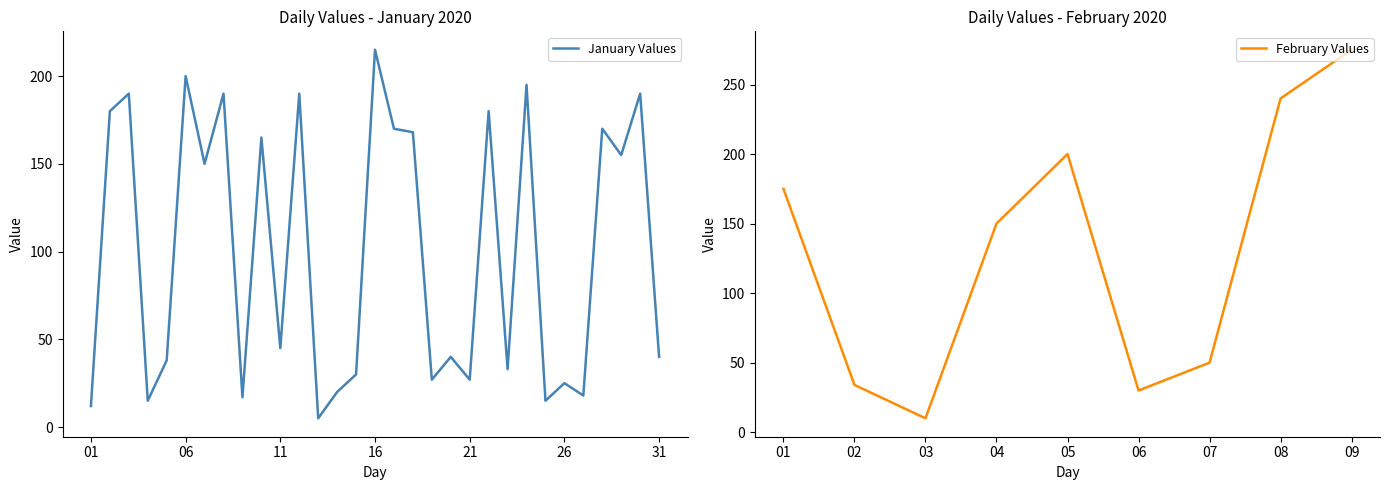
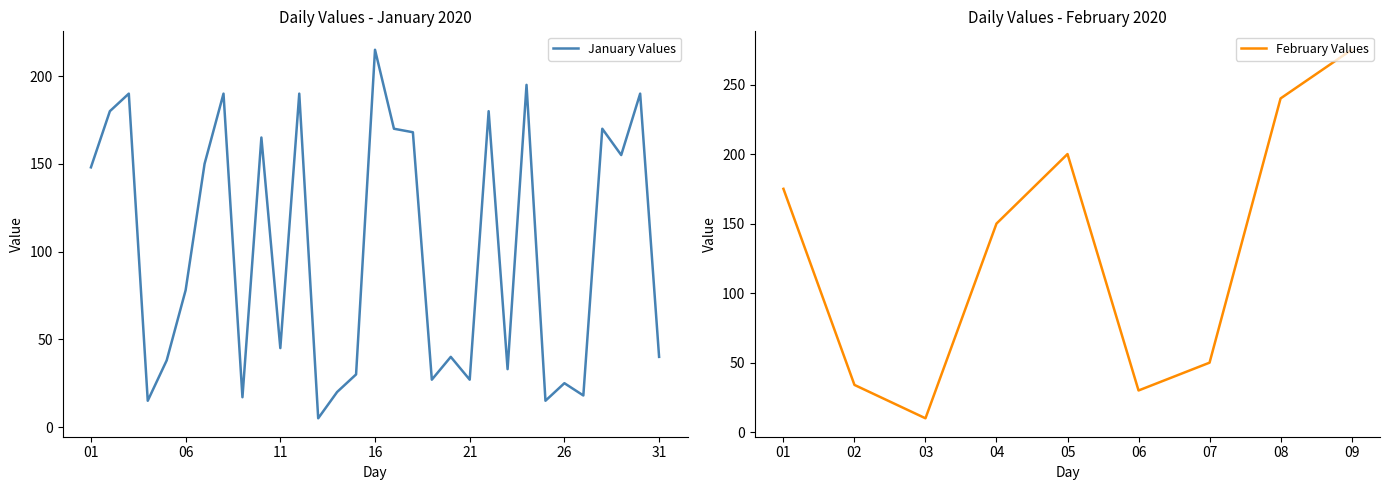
  {
    "Daily Values - January 2020": {
-     "01": 12,
-     "06": 200,
+     "01": 148,
+     "06": 78,
      "11": 45,
      "16": 215,
      "21": 27,
      "26": 25,
      "31": 40
    },
    "Daily Values - February 2020": {
      "01": 175,
      "02": 34,
      "03": 10,
      "04": 150,
      "05": 200,
      "06": 30,
      "07": 50,
      "08": 240
    }
  }
